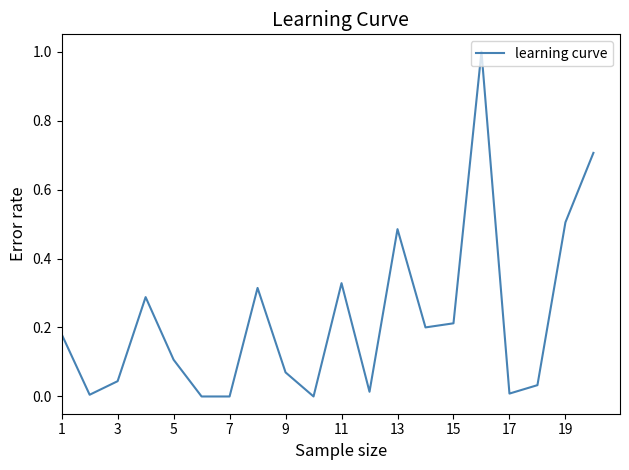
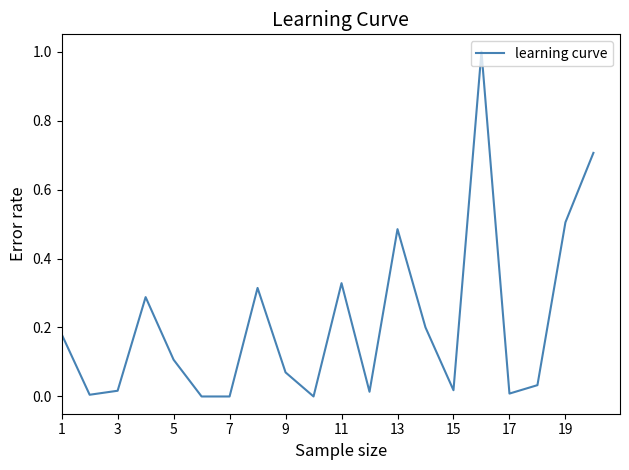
  {
    "1": 0.18,
-   "3": 0.04,
+   "3": 0.02,
    "5": 0.11,
    "7": 0.00,
    "9": 0.07,
    "11": 0.33,
    "13": 0.49,
-   "15": 0.21,
+   "15": 0.02,
    "17": 0.01,
    "19": 0.50
  }
